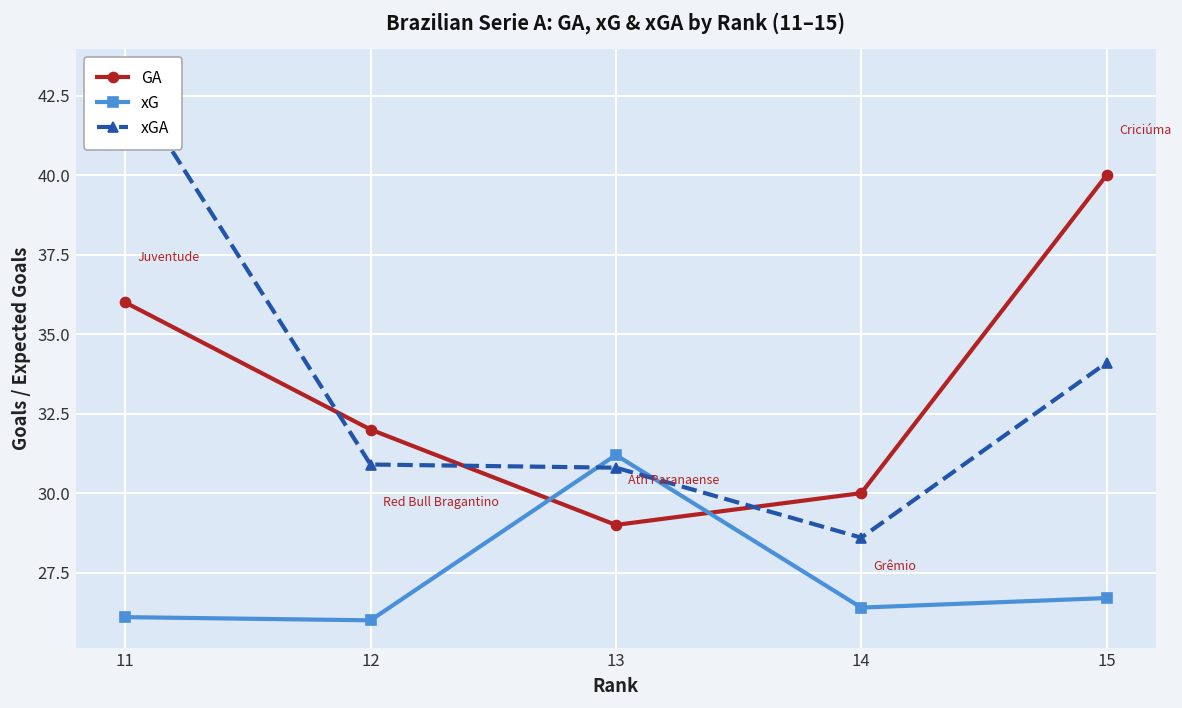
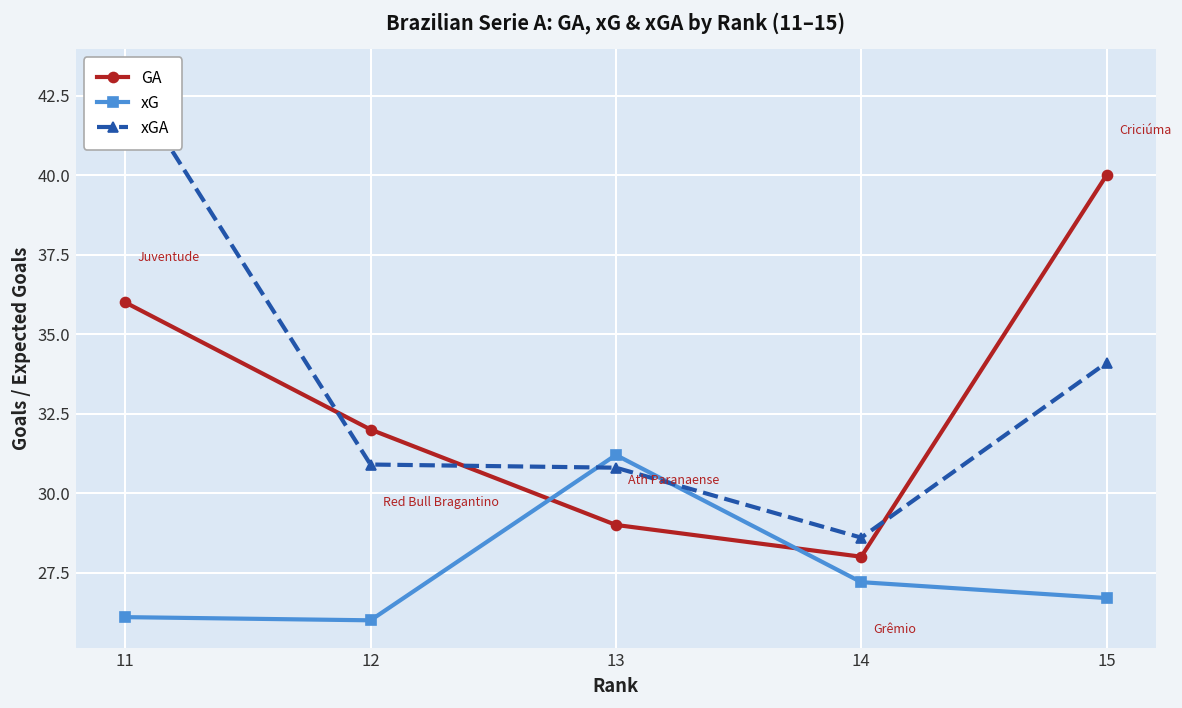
  {
    "GA": {
      "11": 36,
      "12": 32,
      "13": 29,
-     "14": 30,
+     "14": 28,
      "15": 40
    },
    "xG": {
      "11": 26.1,
      "12": 26.0,
      "13": 31.2,
-     "14": 26.4,
+     "14": 27.2,
      "15": 26.7
    },
    "xGA": {
      "12": 30.9,
      "13": 30.8,
      "14": 28.6,
      "15": 34.1
    }
  }
